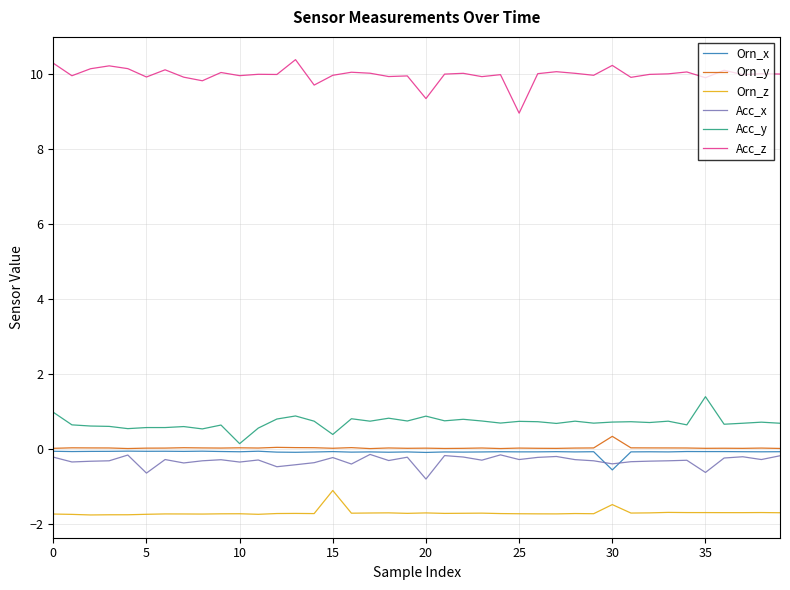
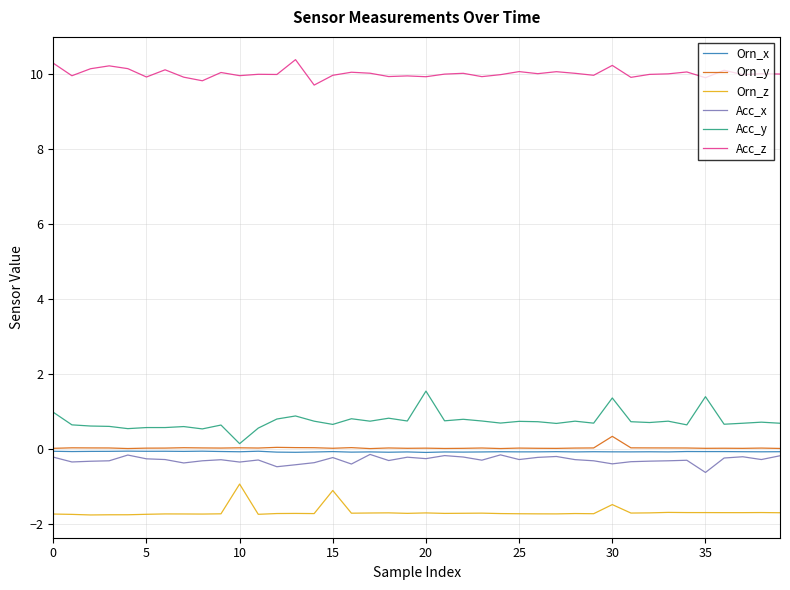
  {
    "Orn_x": {
      "0": -0.1,
      "5": -0.1,
      "10": -0.1,
      "15": -0.1,
      "20": -0.1,
      "25": -0.1,
-     "30": -0.6,
+     "30": -0.1,
      "35": -0.1
    },
    "Orn_y": {
      "0": 0.0,
      "5": 0.0,
      "10": 0.0,
      "15": 0.0,
      "20": 0.0,
      "25": 0.0,
      "30": 0.3,
      "35": 0.0
    },
    "Orn_z": {
      "0": -1.7,
      "5": -1.7,
-     "10": -1.7,
+     "10": -0.9,
      "15": -1.1,
      "20": -1.7,
      "25": -1.7,
      "30": -1.5,
      "35": -1.7
    },
    "Acc_x": {
      "0": -0.2,
-     "5": -0.6,
+     "5": -0.3,
      "10": -0.3,
      "15": -0.2,
-     "20": -0.8,
+     "20": -0.3,
      "25": -0.3,
      "30": -0.4,
      "35": -0.6
    },
    "Acc_y": {
      "0": 1.0,
      "5": 0.6,
      "10": 0.1,
-     "15": 0.4,
-     "20": 0.9,
+     "15": 0.7,
+     "20": 1.5,
      "25": 0.7,
-     "30": 0.7,
+     "30": 1.4,
      "35": 1.4
    },
    "Acc_z": {
      "0": 10.3,
      "5": 9.9,
      "10": 10.0,
      "15": 10.0,
-     "20": 9.3,
-     "25": 9.0,
+     "20": 9.9,
+     "25": 10.1,
      "30": 10.2
    }
  }
